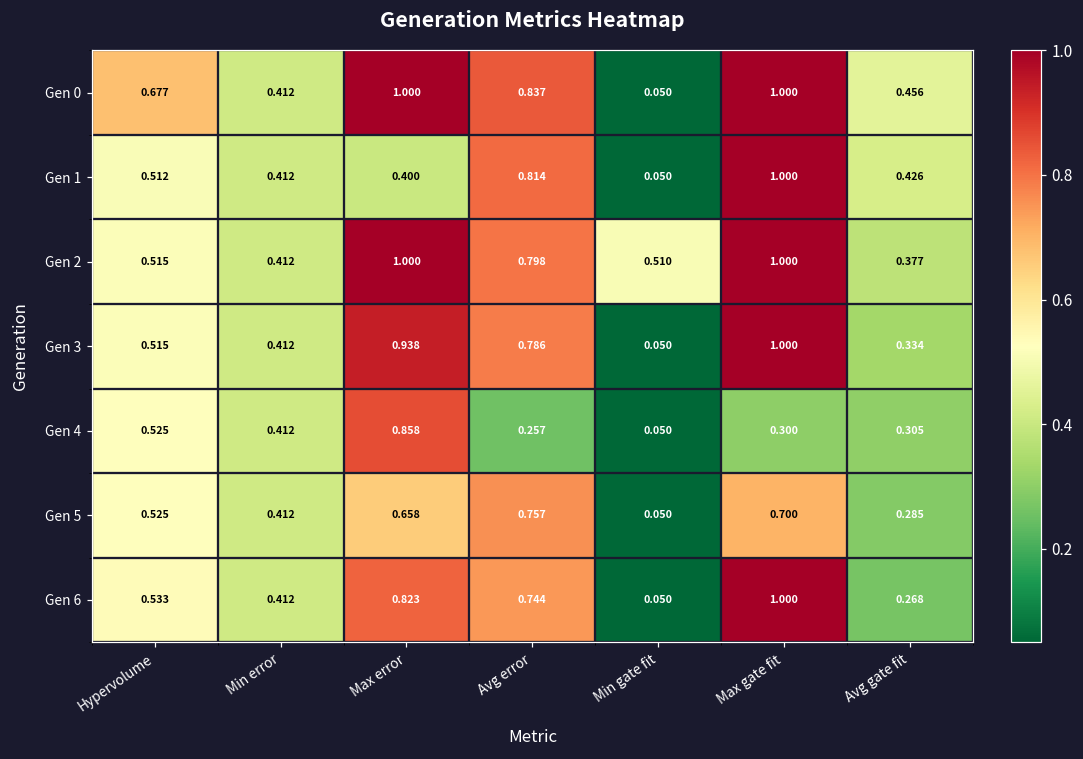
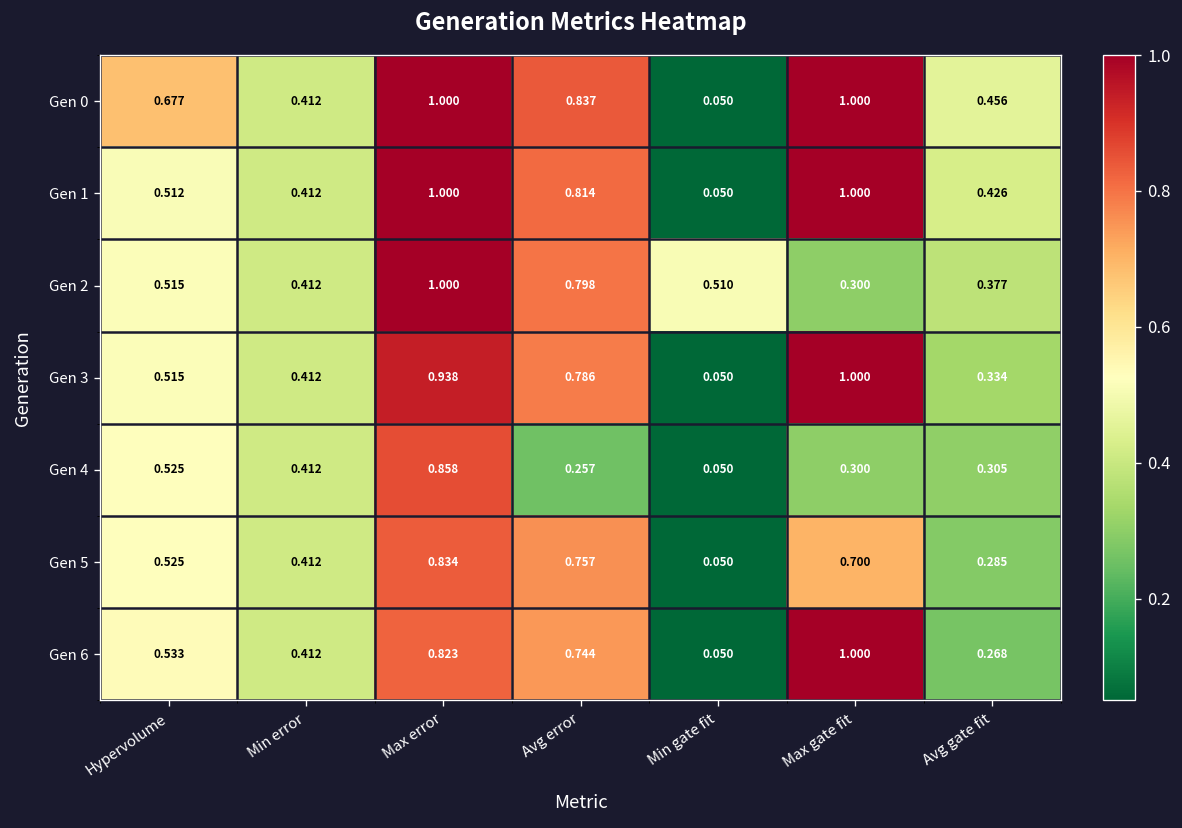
  {
    "Gen 0": {
      "Hypervolume": 0.677,
      "Min error": 0.412,
      "Max error": 1.000,
      "Avg error": 0.837,
      "Min gate fit": 0.050,
      "Max gate fit": 1.000,
      "Avg gate fit": 0.456
    },
    "Gen 1": {
      "Hypervolume": 0.512,
      "Min error": 0.412,
-     "Max error": 0.400,
+     "Max error": 1.000,
      "Avg error": 0.814,
      "Min gate fit": 0.050,
      "Max gate fit": 1.000,
      "Avg gate fit": 0.426
    },
    "Gen 2": {
      "Hypervolume": 0.515,
      "Min error": 0.412,
      "Max error": 1.000,
      "Avg error": 0.798,
      "Min gate fit": 0.510,
-     "Max gate fit": 1.000,
+     "Max gate fit": 0.300,
      "Avg gate fit": 0.377
    },
    "Gen 3": {
      "Hypervolume": 0.515,
      "Min error": 0.412,
      "Max error": 0.938,
      "Avg error": 0.786,
      "Min gate fit": 0.050,
      "Max gate fit": 1.000,
      "Avg gate fit": 0.334
    },
    "Gen 4": {
      "Hypervolume": 0.525,
      "Min error": 0.412,
      "Max error": 0.858,
      "Avg error": 0.257,
      "Min gate fit": 0.050,
      "Max gate fit": 0.300,
      "Avg gate fit": 0.305
    },
    "Gen 5": {
      "Hypervolume": 0.525,
      "Min error": 0.412,
-     "Max error": 0.658,
+     "Max error": 0.834,
      "Avg error": 0.757,
      "Min gate fit": 0.050,
      "Max gate fit": 0.700,
      "Avg gate fit": 0.285
    },
    "Gen 6": {
      "Hypervolume": 0.533,
      "Min error": 0.412,
      "Max error": 0.823,
      "Avg error": 0.744,
      "Min gate fit": 0.050,
      "Max gate fit": 1.000,
      "Avg gate fit": 0.268
    }
  }
